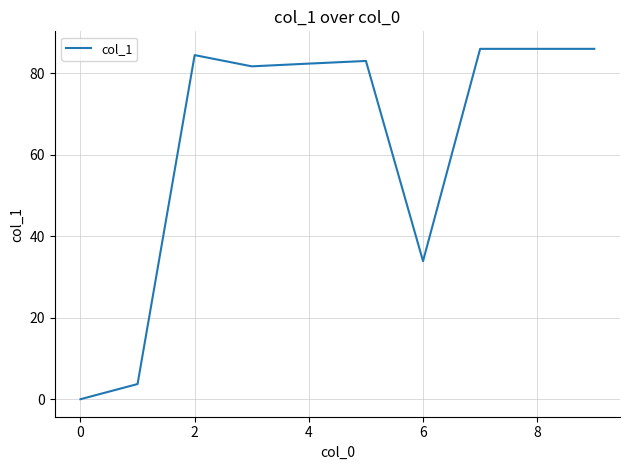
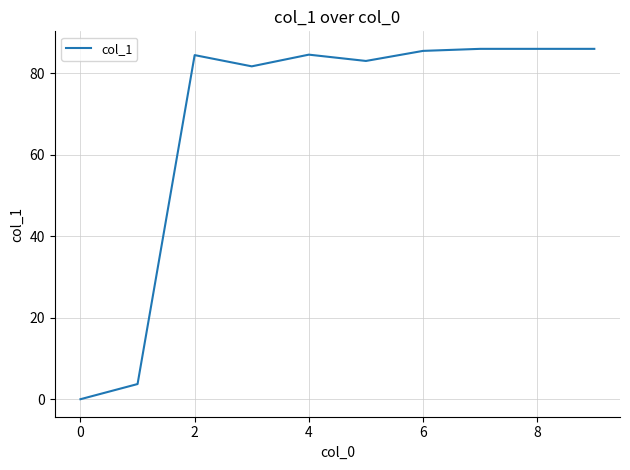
  {
    "0": 0,
    "2": 84,
-   "4": 82,
-   "6": 34,
+   "4": 85,
+   "6": 85,
    "8": 86
  }
